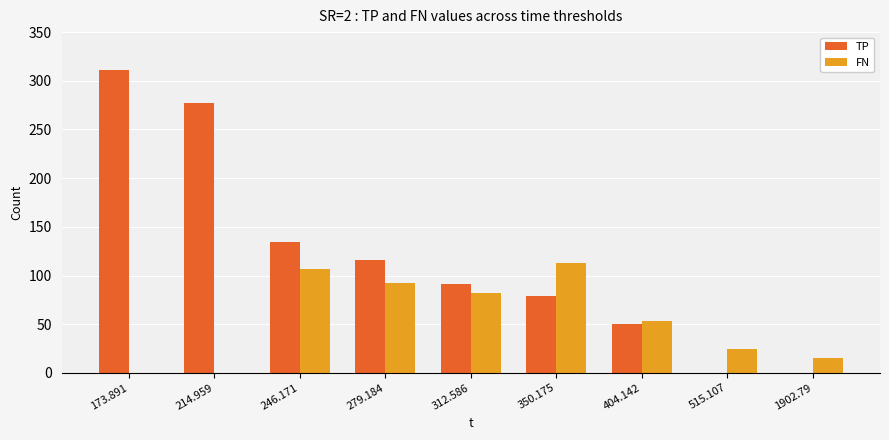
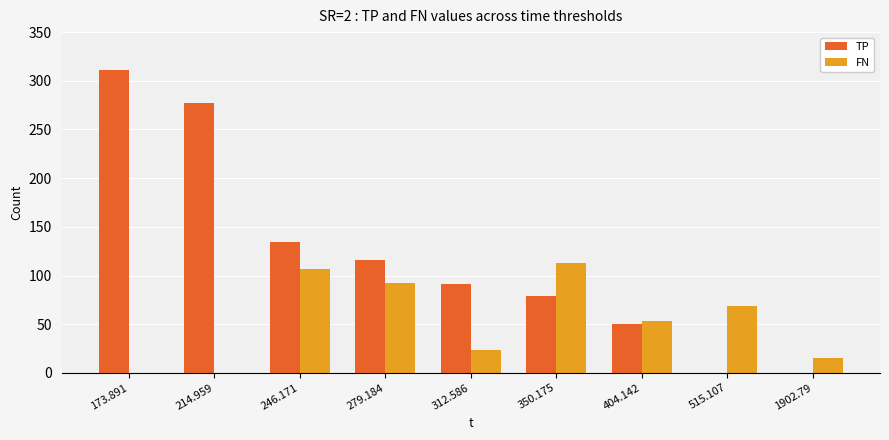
  {
    "TP": {
      "173.891": 310,
      "214.959": 280,
      "246.171": 130,
      "279.184": 120,
      "312.586": 90,
      "350.175": 80,
      "404.142": 50,
      "515.107": 0,
      "1902.79": 0
    },
    "FN": {
      "173.891": 0,
      "214.959": 0,
      "246.171": 110,
      "279.184": 90,
-     "312.586": 80,
+     "312.586": 20,
      "350.175": 110,
      "404.142": 50,
-     "515.107": 20,
+     "515.107": 70,
      "1902.79": 20
    }
  }
